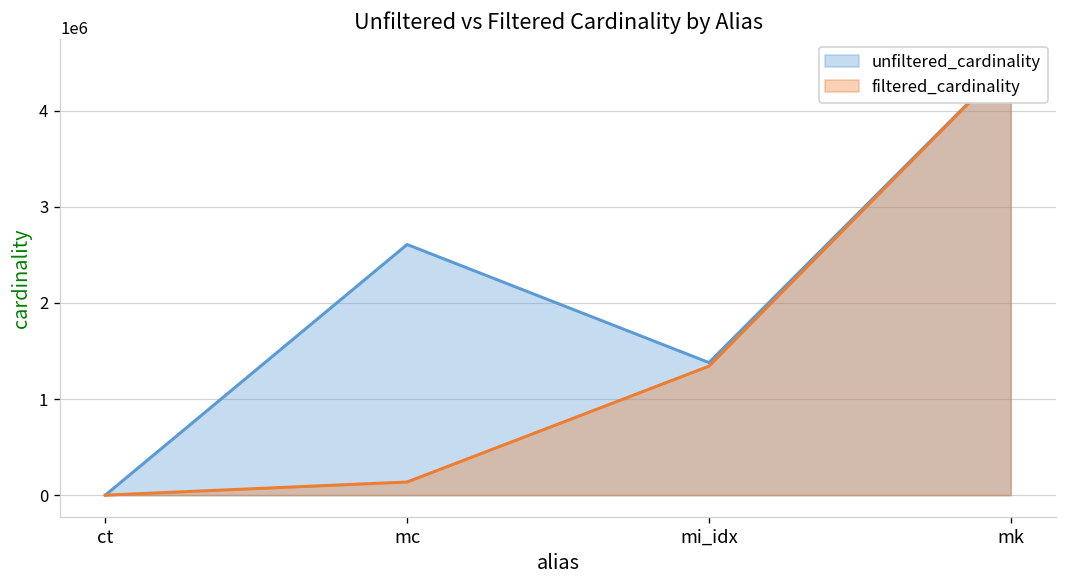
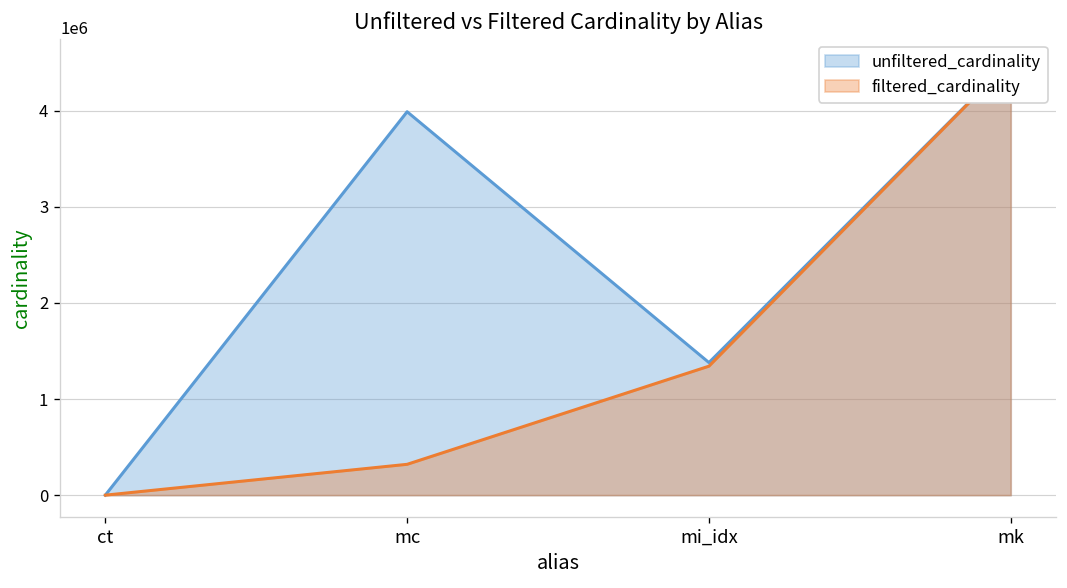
  {
    "unfiltered_cardinality": {
-     "mc": 2600000,
+     "mc": 4000000,
      "mi_idx": 1400000
    },
    "filtered_cardinality": {
-     "mc": 100000,
+     "mc": 300000,
      "mi_idx": 1300000
    }
  }
